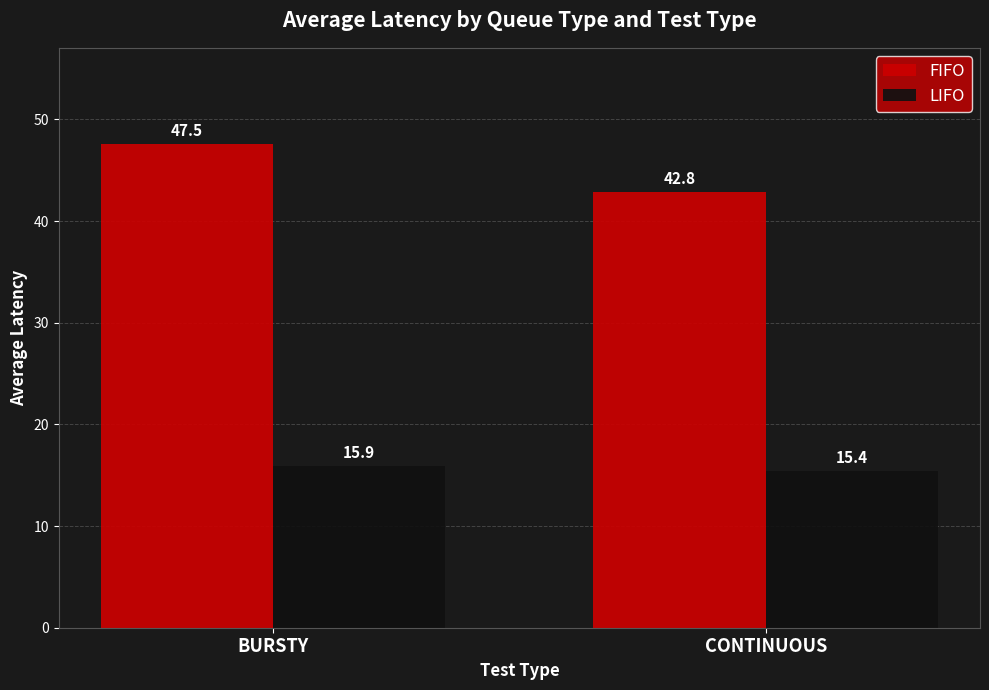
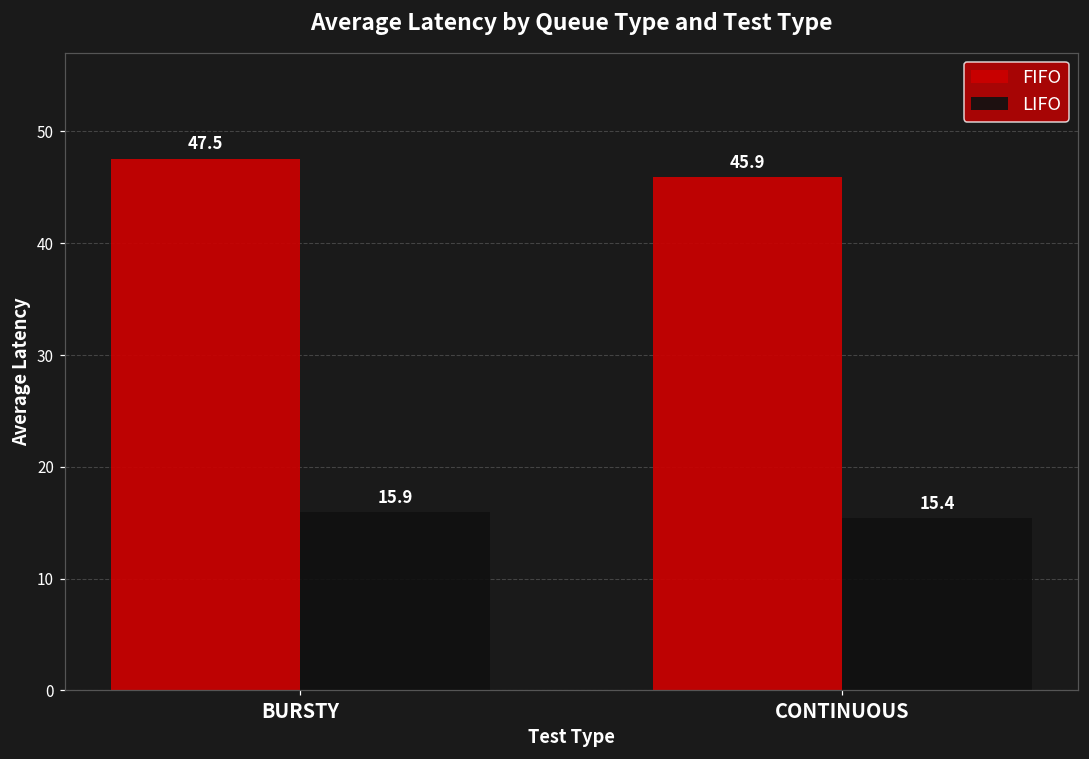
  {
    "FIFO": {
      "BURSTY": 47.5,
-     "CONTINUOUS": 42.8
+     "CONTINUOUS": 45.9
    },
    "LIFO": {
      "BURSTY": 15.9,
      "CONTINUOUS": 15.4
    }
  }
